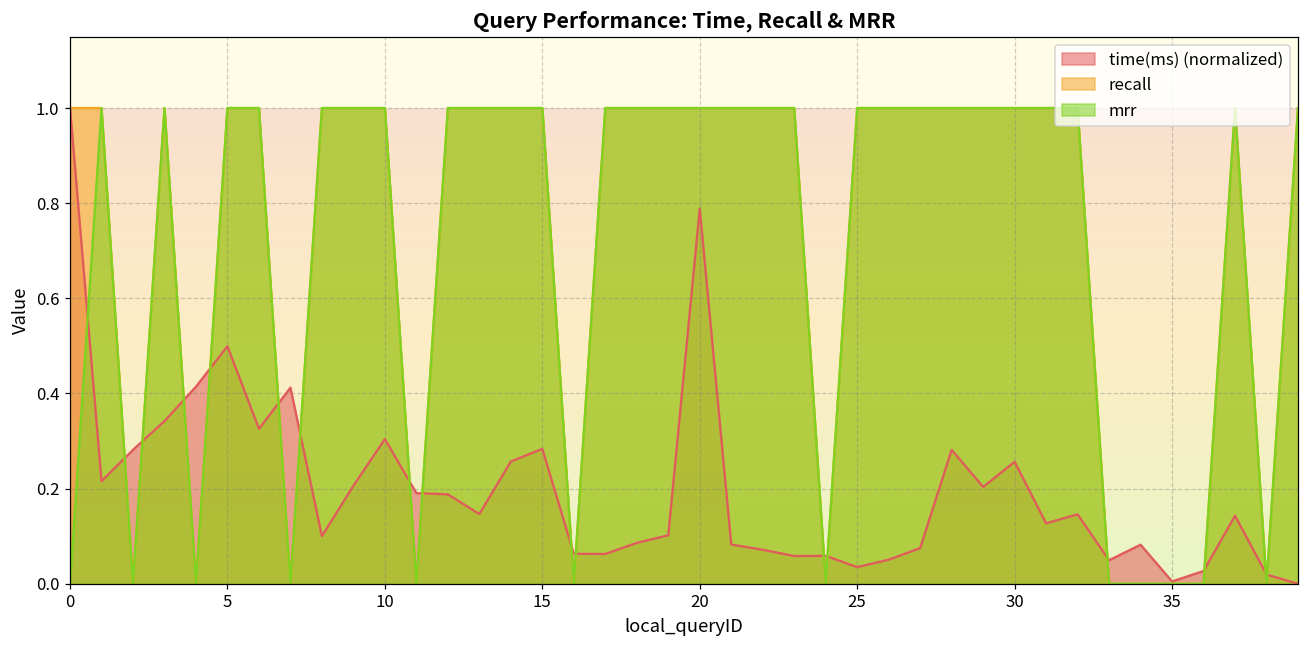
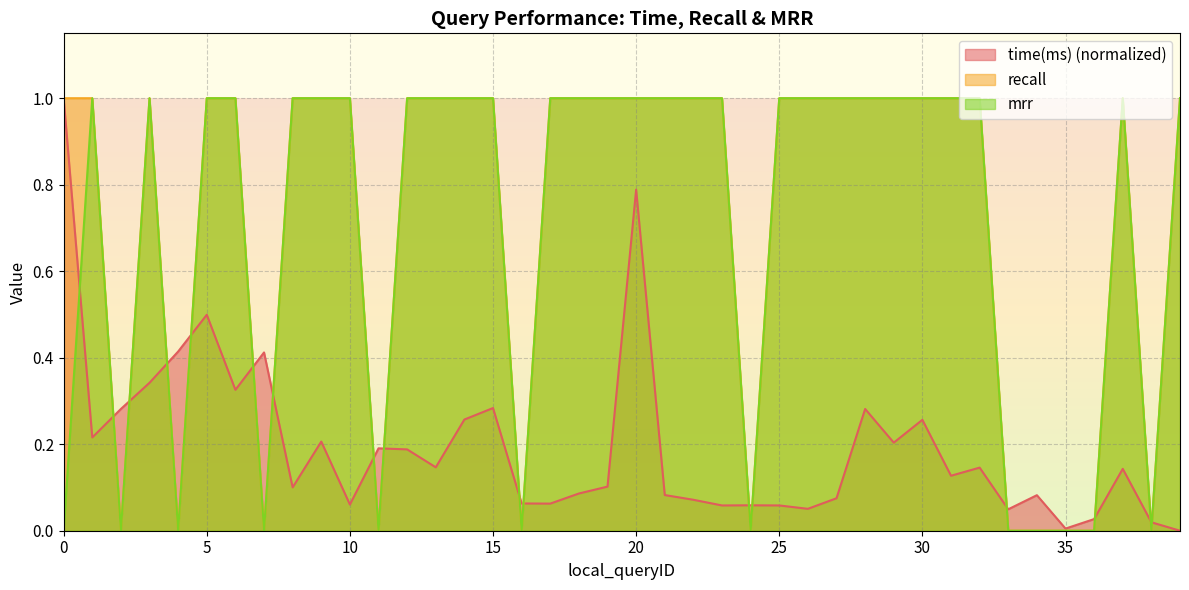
  {
    "time(ms) (normalized)": {
      "5": 0.50,
-     "10": 0.30,
+     "10": 0.06,
      "15": 0.28,
      "20": 0.79,
-     "25": 0.04,
+     "25": 0.06,
      "30": 0.26
    },
    "mrr": {
      "0": 0.00
    }
  }
